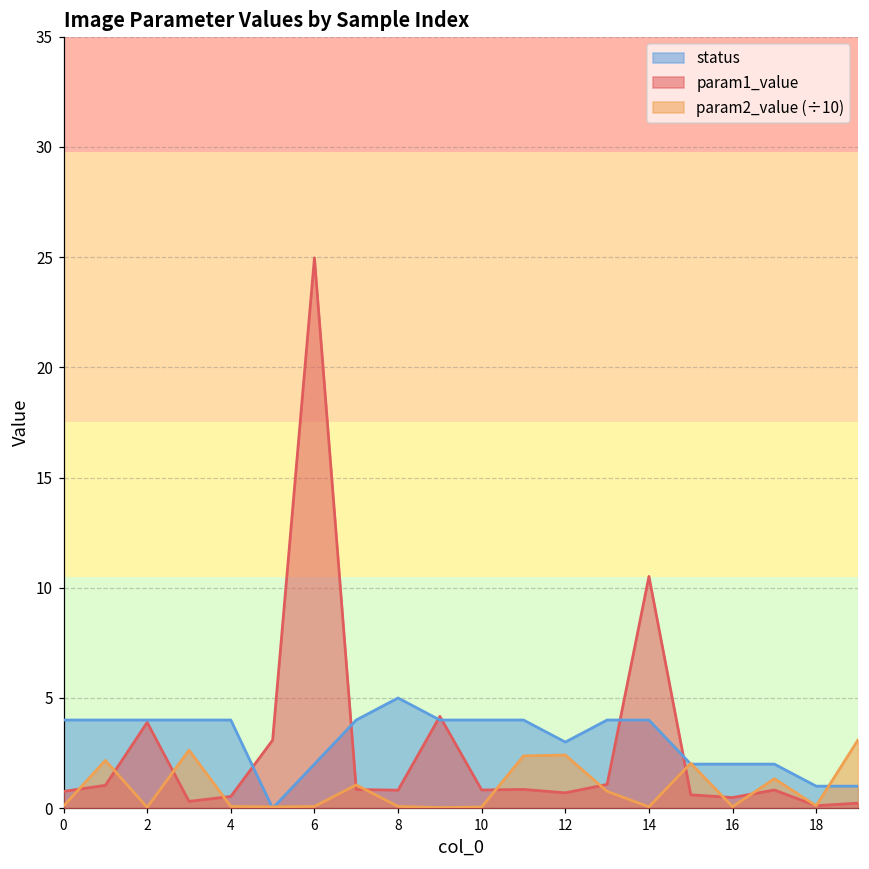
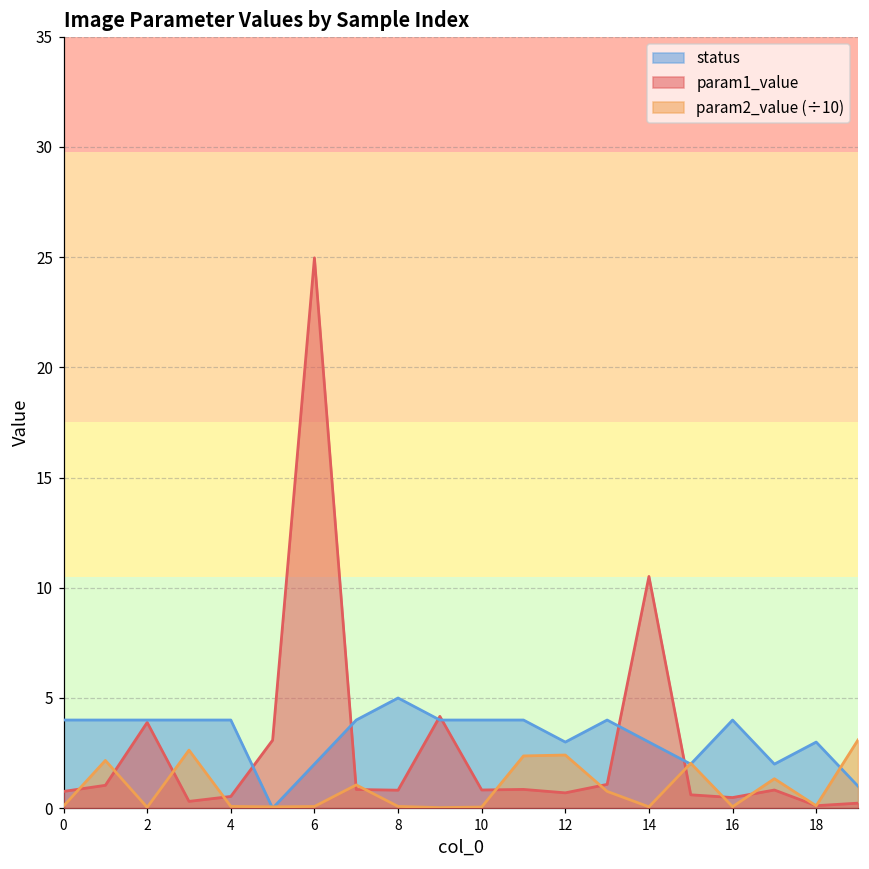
  {
    "status": {
      "0": 4,
      "4": 4,
      "6": 2,
      "8": 5,
      "10": 4,
      "12": 3,
-     "14": 4,
-     "16": 2,
-     "18": 1
+     "14": 3,
+     "16": 4,
+     "18": 3
    }
  }
